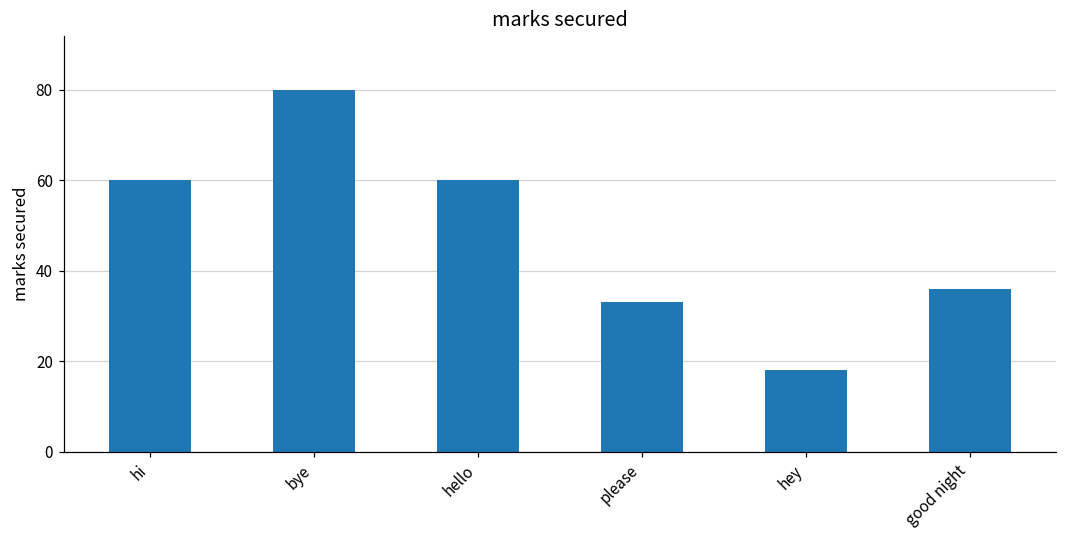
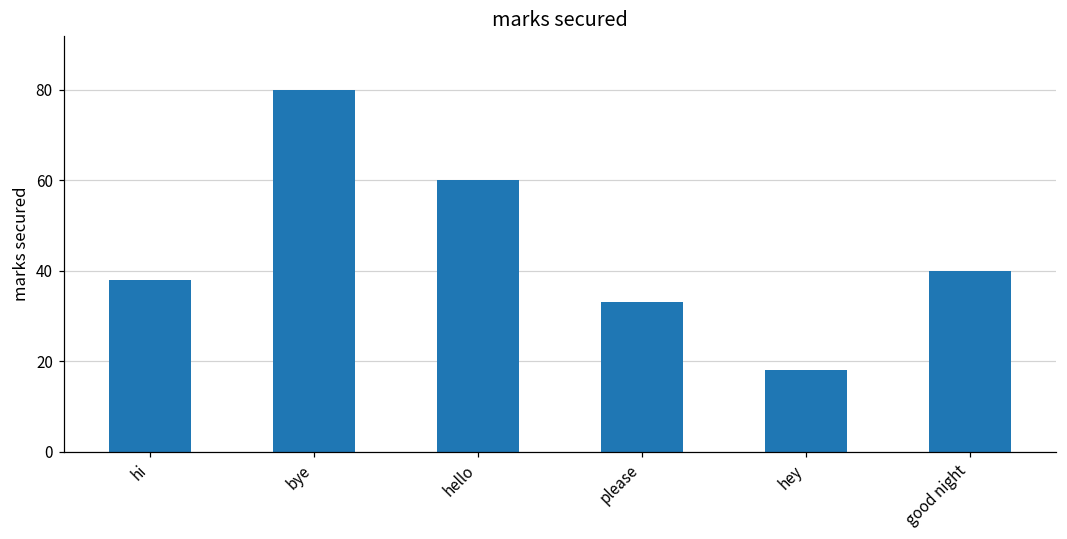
  {
-   "hi": 60,
+   "hi": 38,
    "bye": 80,
    "hello": 60,
    "please": 33,
    "hey": 18,
-   "good night": 36
+   "good night": 40
  }
